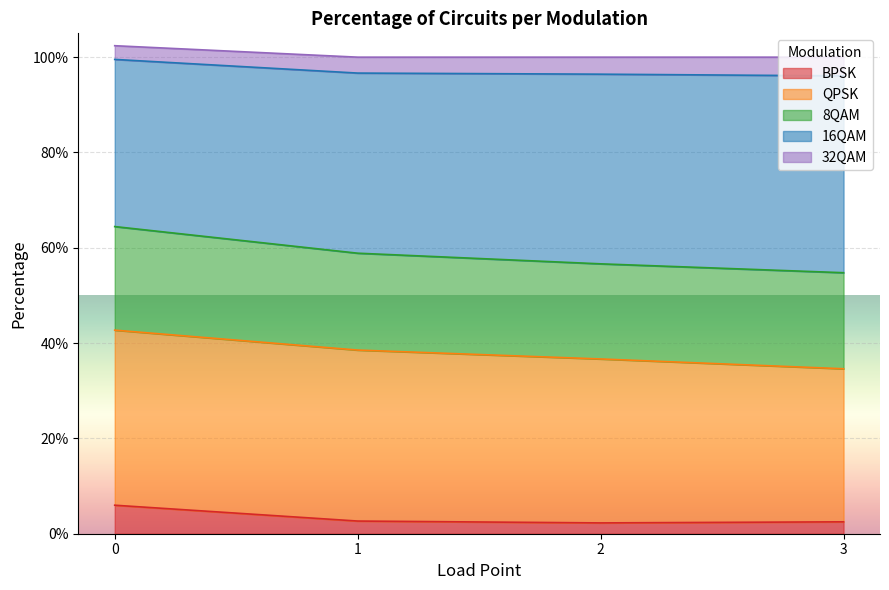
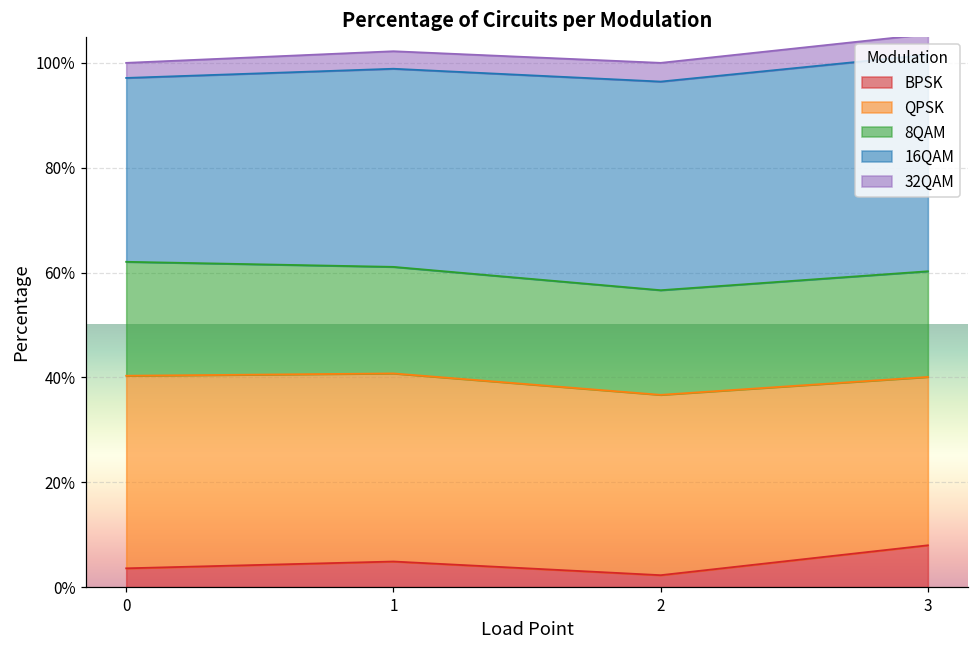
  {
    "BPSK": {
-     "0": "6%",
-     "1": "3%",
+     "0": "4%",
+     "1": "5%",
      "2": "2%",
-     "3": "2%"
+     "3": "8%"
    },
    "QPSK": {
      "0": "37%",
      "1": "36%",
      "2": "34%",
      "3": "32%"
    },
    "8QAM": {
      "0": "22%",
      "1": "20%",
      "2": "20%",
      "3": "20%"
    },
    "16QAM": {
      "0": "35%",
      "1": "38%",
      "2": "40%"
    },
    "32QAM": {
      "0": "3%",
      "1": "3%",
      "2": "4%"
    }
  }
